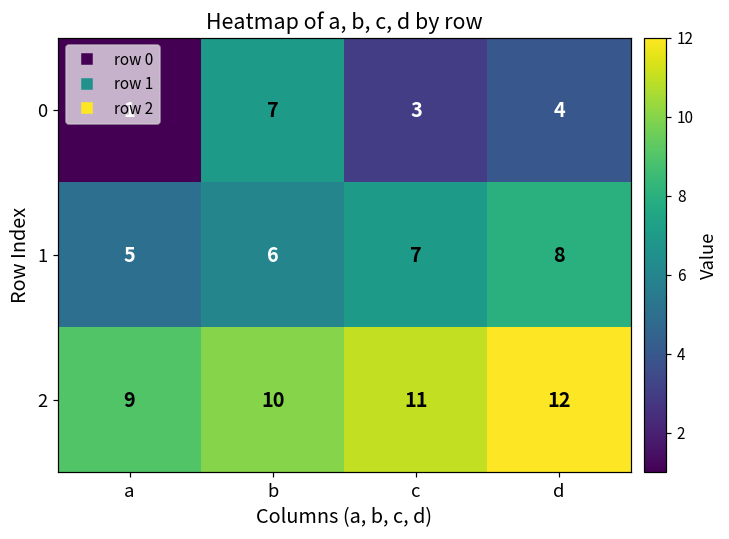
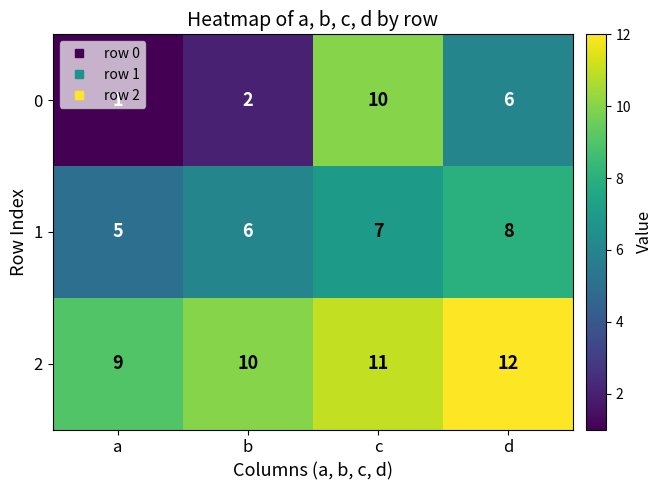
  {
    "0": {
-     "b": 7,
-     "c": 3,
-     "d": 4
+     "b": 2,
+     "c": 10,
+     "d": 6
    },
    "1": {
      "a": 5,
      "b": 6,
      "c": 7,
      "d": 8
    },
    "2": {
      "a": 9,
      "b": 10,
      "c": 11,
      "d": 12
    }
  }
